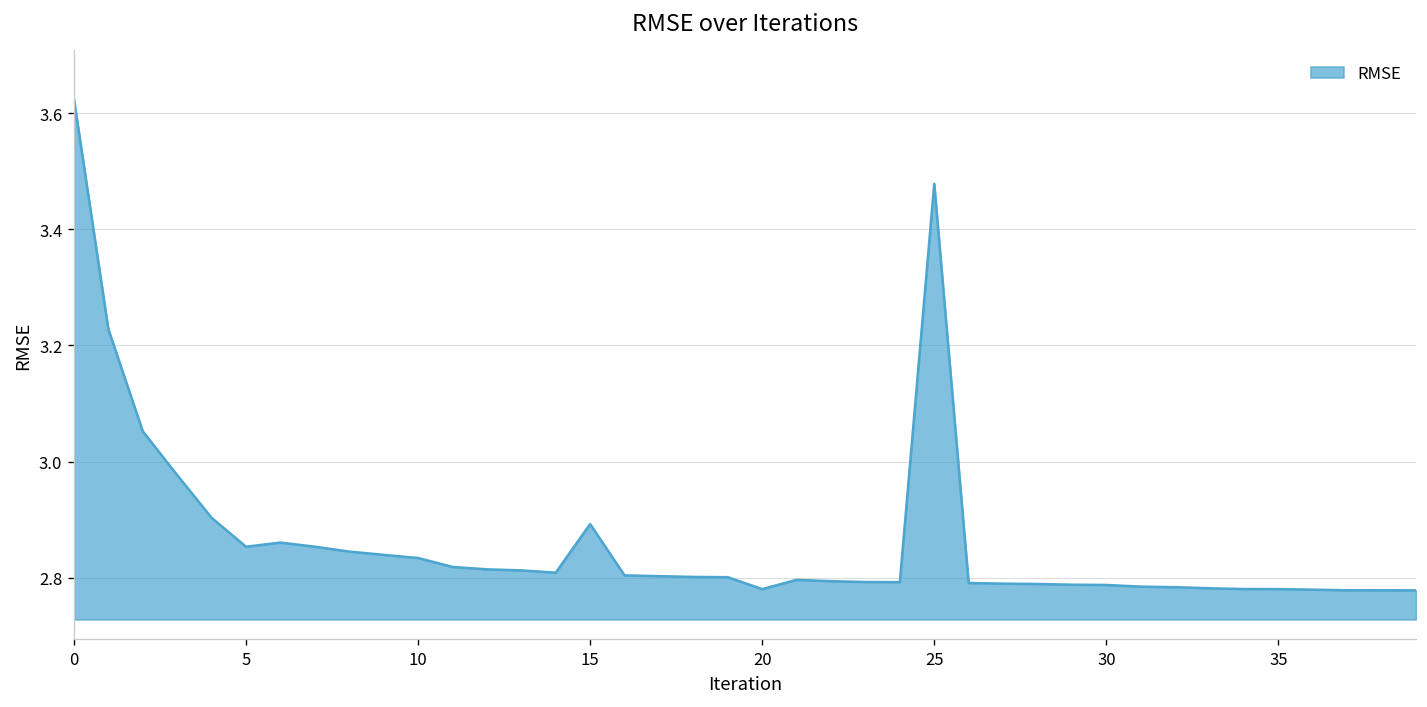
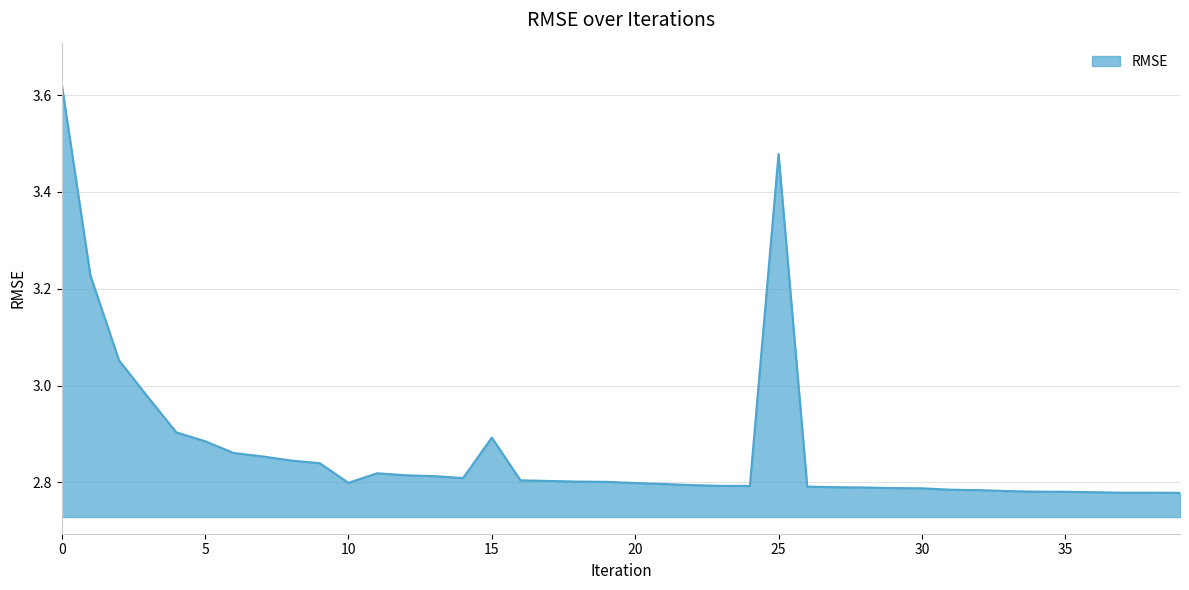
  {
    "0": 3.62,
-   "5": 2.85,
-   "10": 2.83,
+   "5": 2.89,
+   "10": 2.80,
    "15": 2.89,
-   "20": 2.78,
+   "20": 2.80,
    "25": 3.48,
    "30": 2.79,
    "35": 2.78
  }
